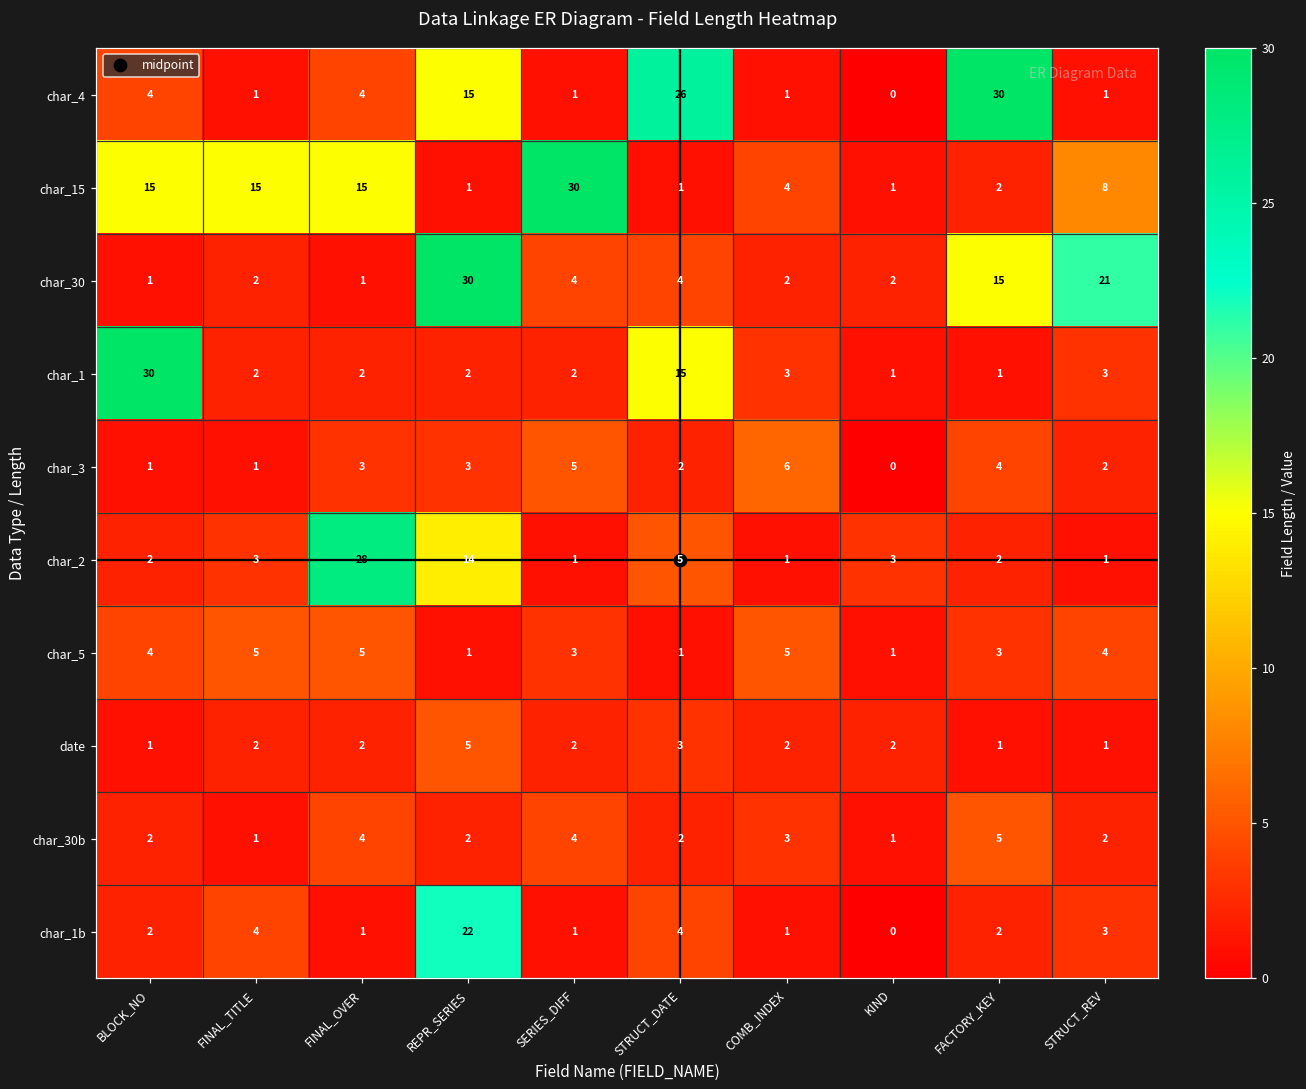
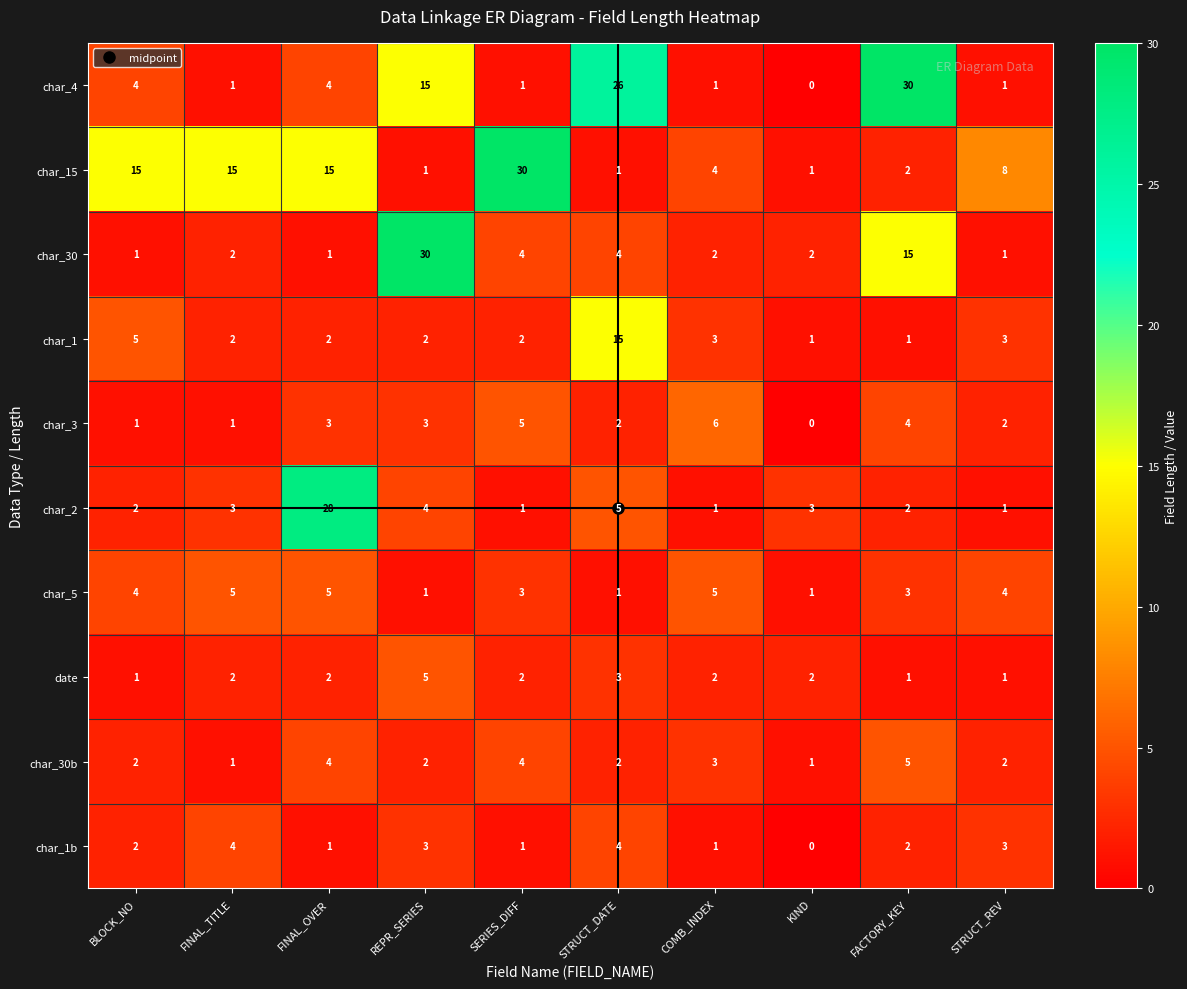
  {
    "char_4": {
      "BLOCK_NO": 4,
      "FINAL_TITLE": 1,
      "FINAL_OVER": 4,
      "REPR_SERIES": 15,
      "SERIES_DIFF": 1,
      "STRUCT_DATE": 26,
      "COMB_INDEX": 1,
      "KIND": 0,
      "FACTORY_KEY": 30
    },
    "char_15": {
      "BLOCK_NO": 15,
      "FINAL_TITLE": 15,
      "FINAL_OVER": 15,
      "REPR_SERIES": 1,
      "SERIES_DIFF": 30,
      "STRUCT_DATE": 1,
      "COMB_INDEX": 4,
      "KIND": 1,
      "FACTORY_KEY": 2,
      "STRUCT_REV": 8
    },
    "char_30": {
      "BLOCK_NO": 1,
      "FINAL_TITLE": 2,
      "FINAL_OVER": 1,
      "REPR_SERIES": 30,
      "SERIES_DIFF": 4,
      "STRUCT_DATE": 4,
      "COMB_INDEX": 2,
      "KIND": 2,
      "FACTORY_KEY": 15,
-     "STRUCT_REV": 21
+     "STRUCT_REV": 1
    },
    "char_1": {
-     "BLOCK_NO": 30,
+     "BLOCK_NO": 5,
      "FINAL_TITLE": 2,
      "FINAL_OVER": 2,
      "REPR_SERIES": 2,
      "SERIES_DIFF": 2,
      "STRUCT_DATE": 15,
      "COMB_INDEX": 3,
      "KIND": 1,
      "FACTORY_KEY": 1,
      "STRUCT_REV": 3
    },
    "char_3": {
      "BLOCK_NO": 1,
      "FINAL_TITLE": 1,
      "FINAL_OVER": 3,
      "REPR_SERIES": 3,
      "SERIES_DIFF": 5,
      "STRUCT_DATE": 2,
      "COMB_INDEX": 6,
      "KIND": 0,
      "FACTORY_KEY": 4,
      "STRUCT_REV": 2
    },
    "char_2": {
      "BLOCK_NO": 2,
      "FINAL_TITLE": 3,
      "FINAL_OVER": 28,
-     "REPR_SERIES": 14,
+     "REPR_SERIES": 4,
      "SERIES_DIFF": 1,
      "COMB_INDEX": 1,
      "KIND": 3,
      "FACTORY_KEY": 2,
      "STRUCT_REV": 1
    },
    "char_5": {
      "BLOCK_NO": 4,
      "FINAL_TITLE": 5,
      "FINAL_OVER": 5,
      "REPR_SERIES": 1,
      "SERIES_DIFF": 3,
      "STRUCT_DATE": 1,
      "COMB_INDEX": 5,
      "KIND": 1,
      "FACTORY_KEY": 3,
      "STRUCT_REV": 4
    },
    "date": {
      "BLOCK_NO": 1,
      "FINAL_TITLE": 2,
      "FINAL_OVER": 2,
      "REPR_SERIES": 5,
      "SERIES_DIFF": 2,
      "STRUCT_DATE": 3,
      "COMB_INDEX": 2,
      "KIND": 2,
      "FACTORY_KEY": 1,
      "STRUCT_REV": 1
    },
    "char_30b": {
      "BLOCK_NO": 2,
      "FINAL_TITLE": 1,
      "FINAL_OVER": 4,
      "REPR_SERIES": 2,
      "SERIES_DIFF": 4,
      "STRUCT_DATE": 2,
      "COMB_INDEX": 3,
      "KIND": 1,
      "FACTORY_KEY": 5,
      "STRUCT_REV": 2
    },
    "char_1b": {
      "BLOCK_NO": 2,
      "FINAL_TITLE": 4,
      "FINAL_OVER": 1,
-     "REPR_SERIES": 22,
+     "REPR_SERIES": 3,
      "SERIES_DIFF": 1,
      "STRUCT_DATE": 4,
      "COMB_INDEX": 1,
      "KIND": 0,
      "FACTORY_KEY": 2,
      "STRUCT_REV": 3
    }
  }
